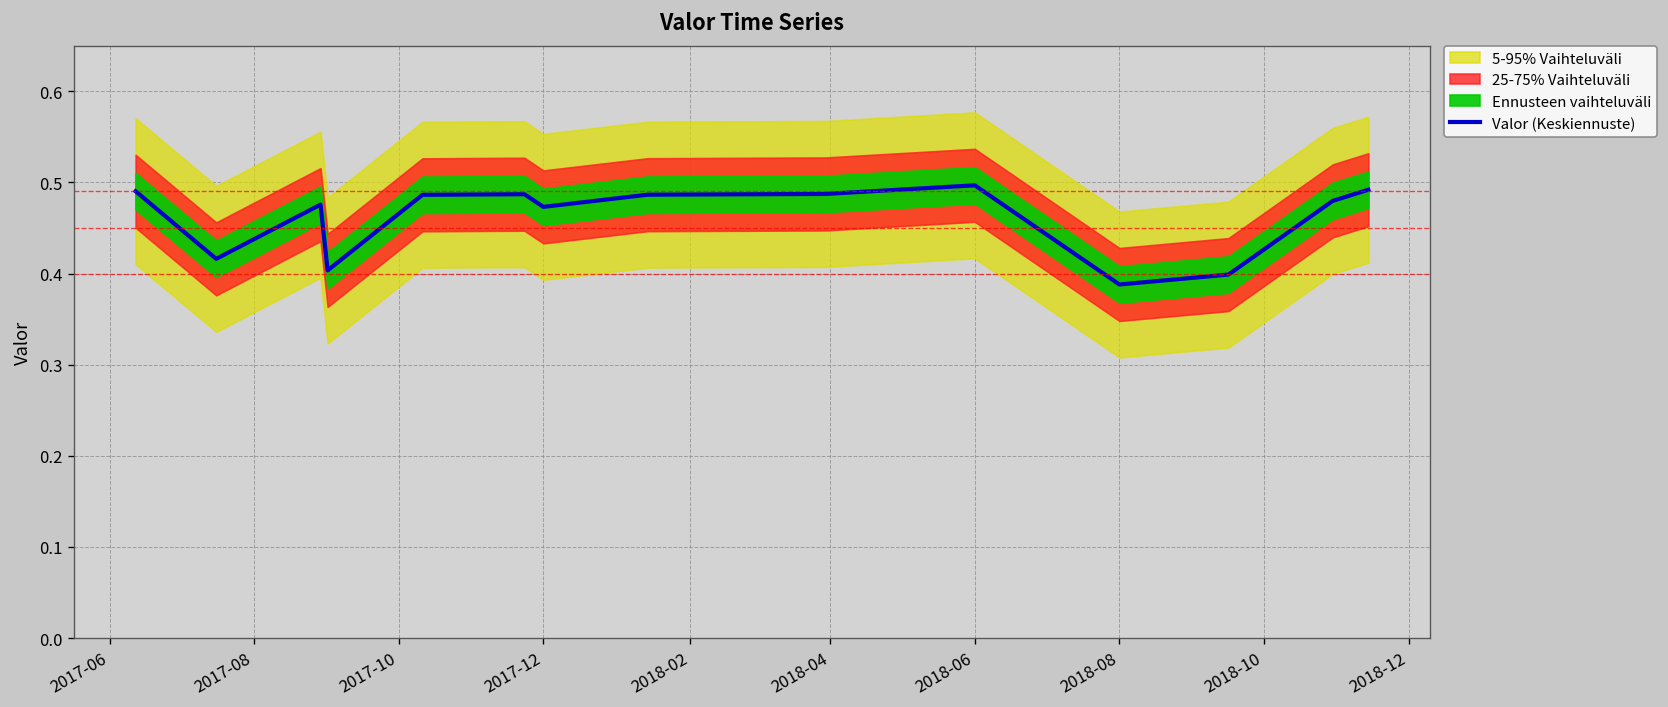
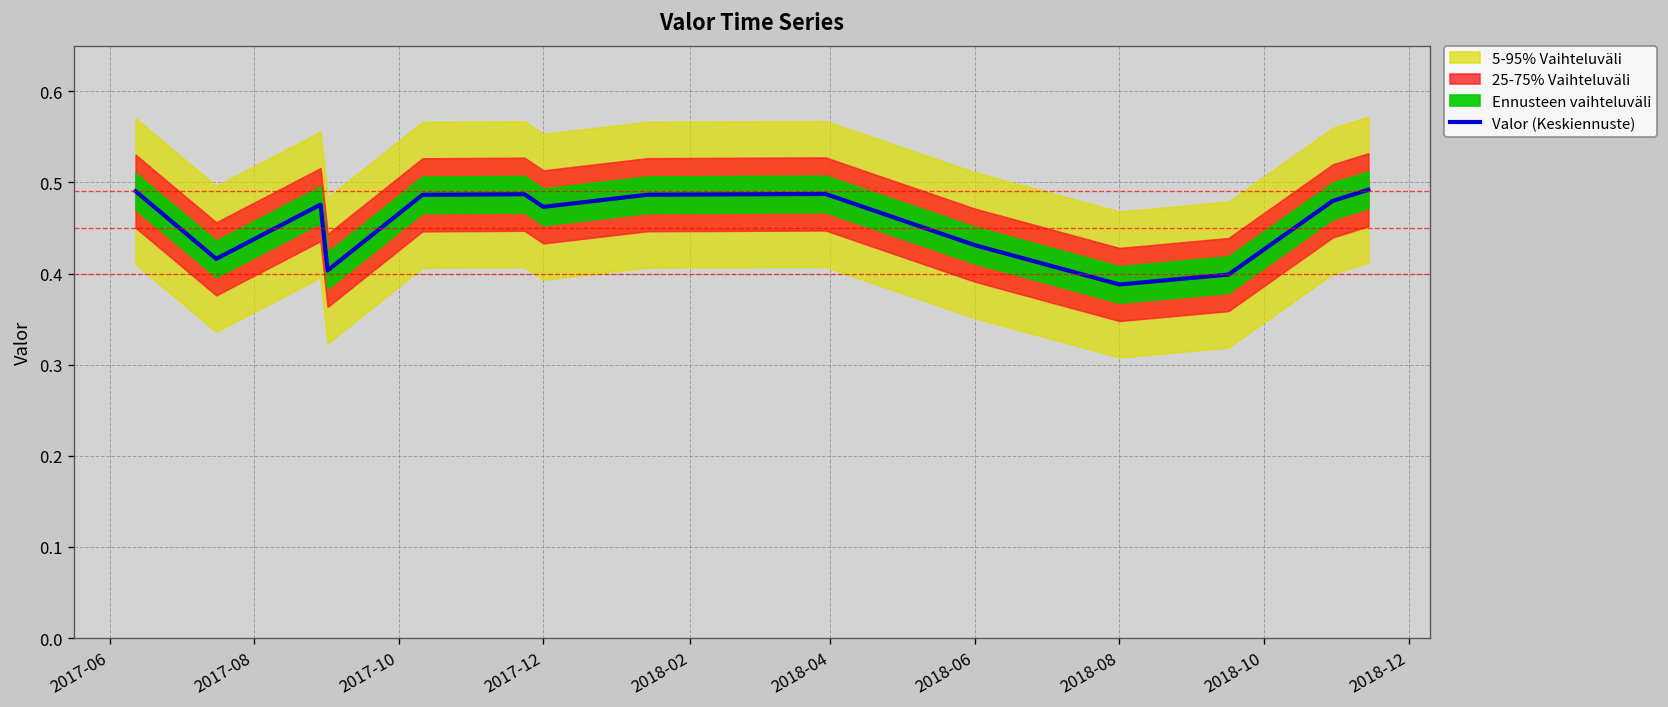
  {
    "Valor (Keskiennuste)": {
      "2017-12": 0.47,
-     "2018-06": 0.50,
+     "2018-06": 0.43,
      "2018-08": 0.39
    }
  }
